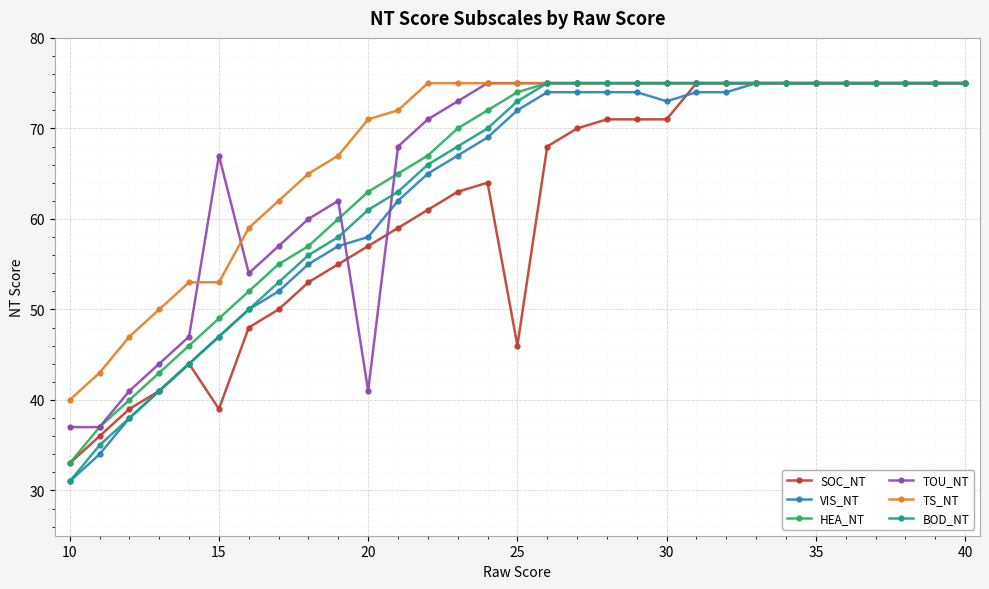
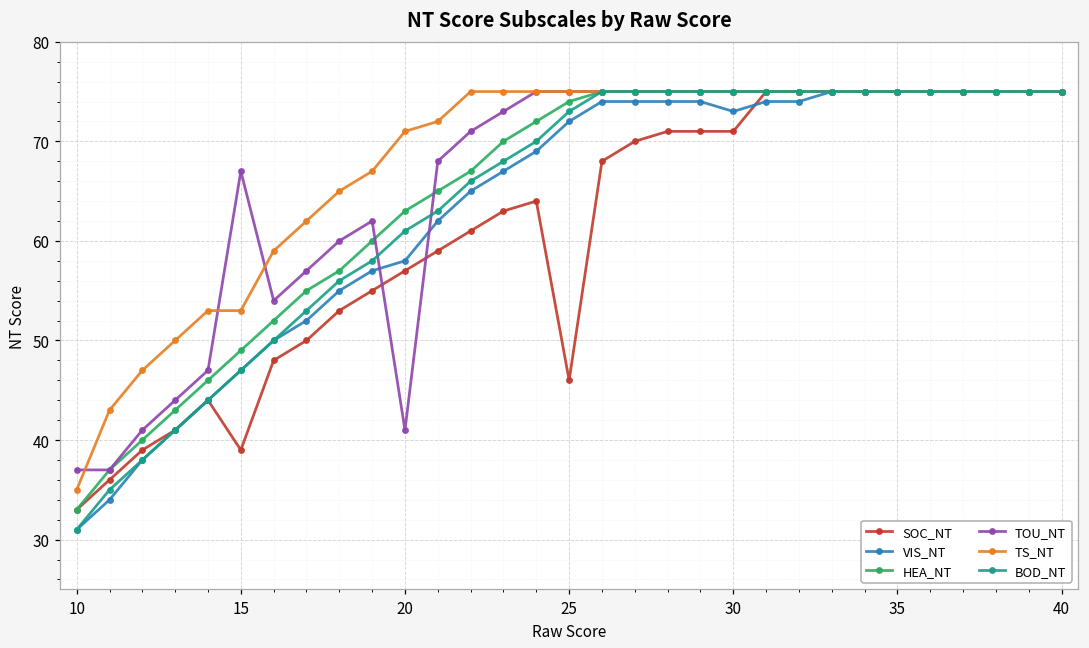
  {
    "SOC_NT": {
      "15": 39,
      "20": 57,
      "25": 46,
      "30": 71
    },
    "VIS_NT": {
      "20": 58,
      "25": 72,
      "30": 73
    },
    "TOU_NT": {
      "10": 37,
      "15": 67,
      "20": 41
    },
    "TS_NT": {
-     "10": 40,
+     "10": 35,
      "15": 53,
      "20": 71
    }
  }
